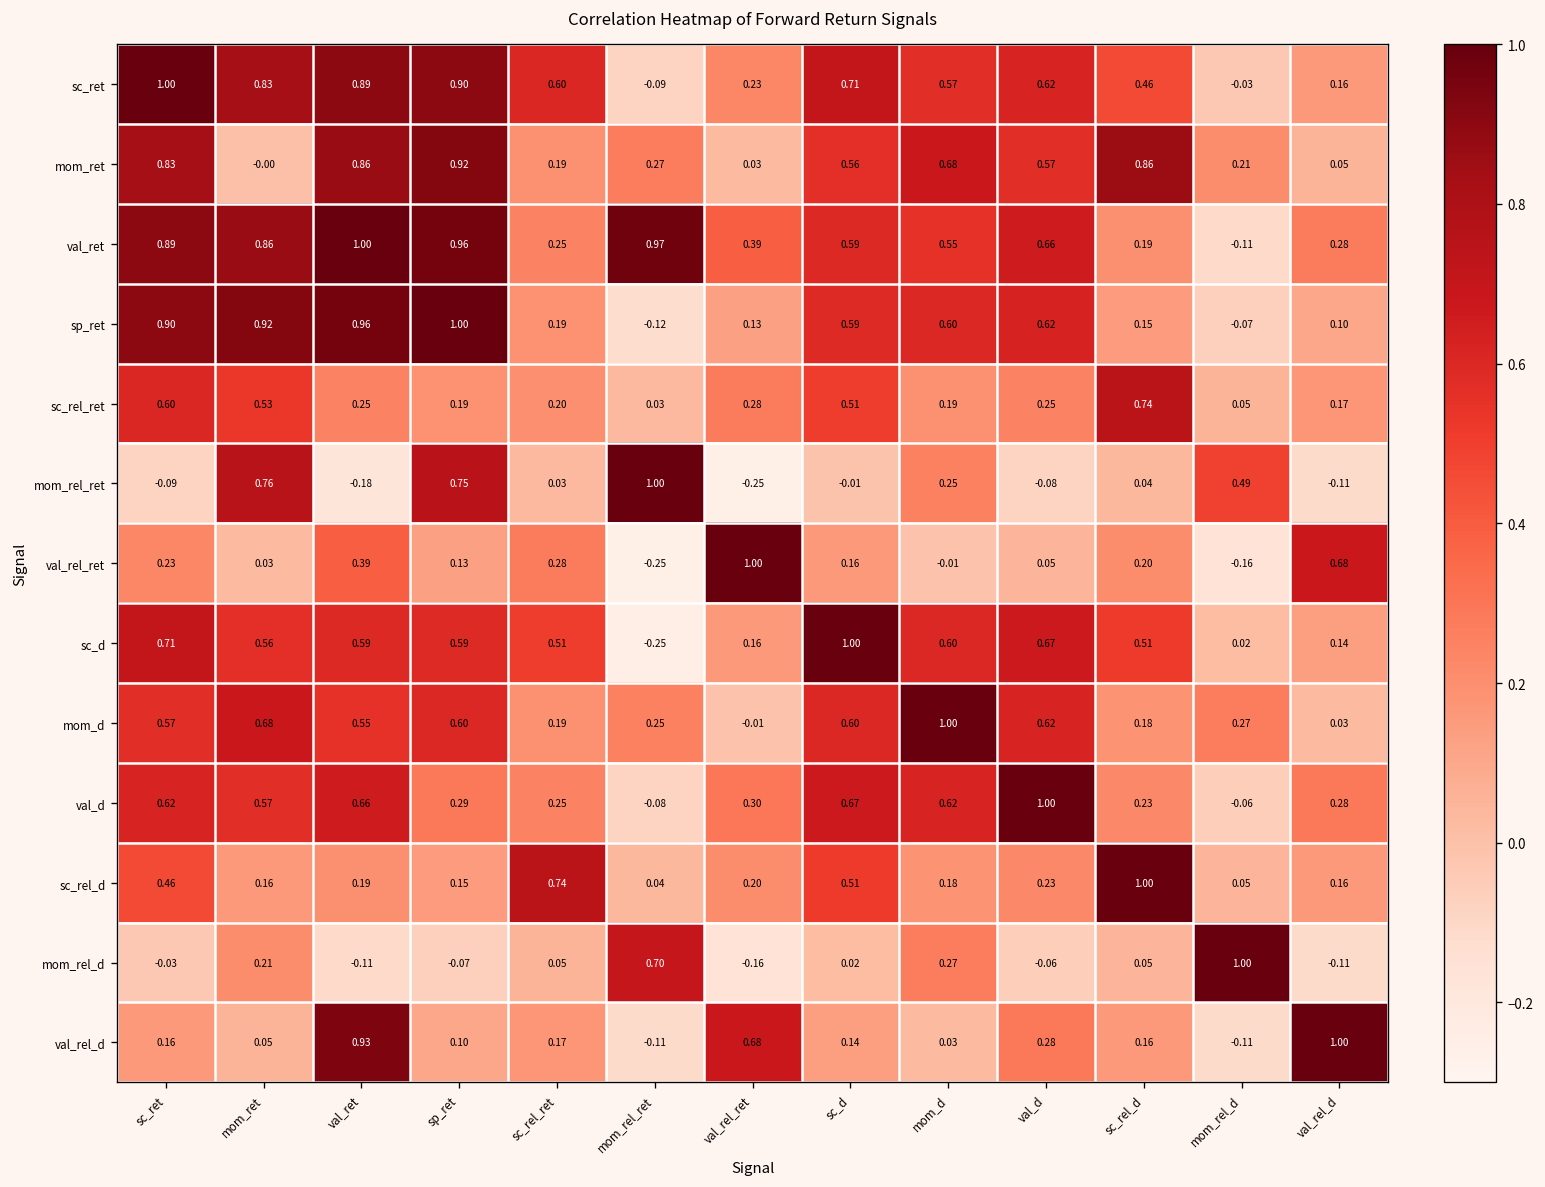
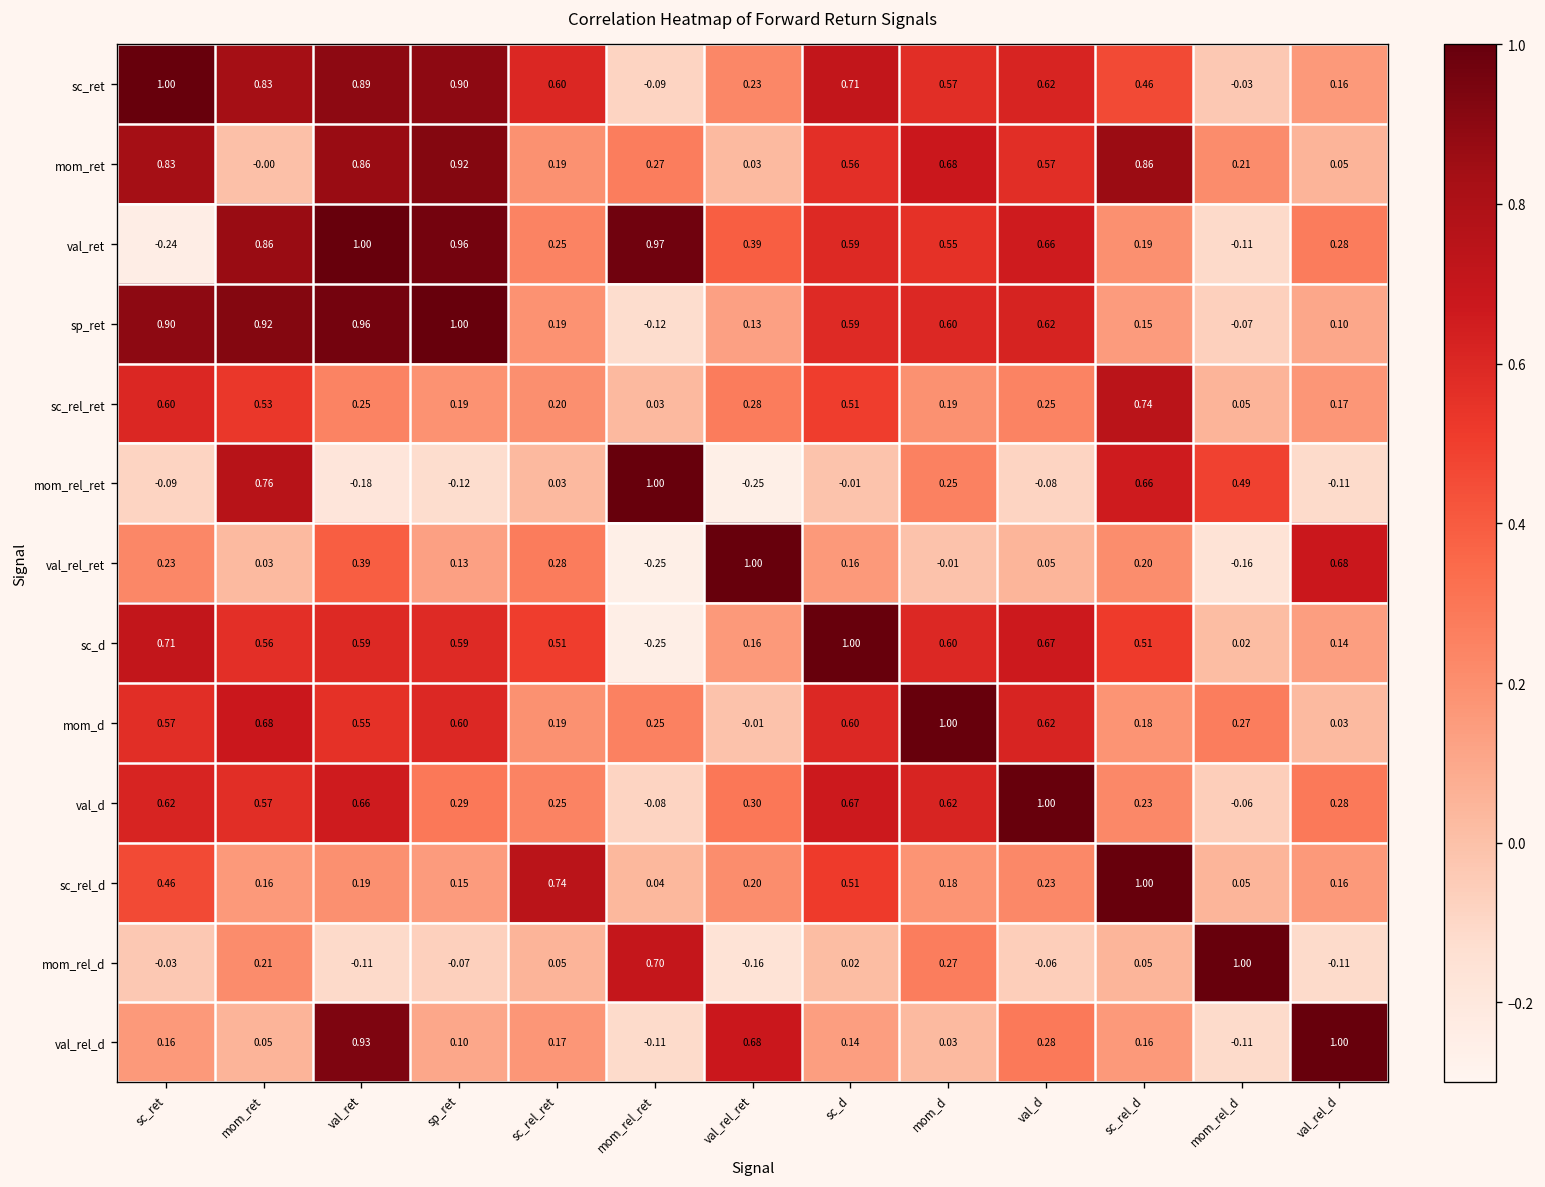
  {
    "sc_ret": {
      "sc_ret": 1.00,
      "mom_ret": 0.83,
      "val_ret": 0.89,
      "sp_ret": 0.90,
      "sc_rel_ret": 0.60,
      "mom_rel_ret": -0.09,
      "val_rel_ret": 0.23,
      "sc_d": 0.71,
      "mom_d": 0.57,
      "val_d": 0.62,
      "sc_rel_d": 0.46,
      "mom_rel_d": -0.03,
      "val_rel_d": 0.16
    },
    "mom_ret": {
      "sc_ret": 0.83,
      "mom_ret": -0.00,
      "val_ret": 0.86,
      "sp_ret": 0.92,
      "sc_rel_ret": 0.19,
      "mom_rel_ret": 0.27,
      "val_rel_ret": 0.03,
      "sc_d": 0.56,
      "mom_d": 0.68,
      "val_d": 0.57,
      "sc_rel_d": 0.86,
      "mom_rel_d": 0.21,
      "val_rel_d": 0.05
    },
    "val_ret": {
-     "sc_ret": 0.89,
+     "sc_ret": -0.24,
      "mom_ret": 0.86,
      "val_ret": 1.00,
      "sp_ret": 0.96,
      "sc_rel_ret": 0.25,
      "mom_rel_ret": 0.97,
      "val_rel_ret": 0.39,
      "sc_d": 0.59,
      "mom_d": 0.55,
      "val_d": 0.66,
      "sc_rel_d": 0.19,
      "mom_rel_d": -0.11,
      "val_rel_d": 0.28
    },
    "sp_ret": {
      "sc_ret": 0.90,
      "mom_ret": 0.92,
      "val_ret": 0.96,
      "sp_ret": 1.00,
      "sc_rel_ret": 0.19,
      "mom_rel_ret": -0.12,
      "val_rel_ret": 0.13,
      "sc_d": 0.59,
      "mom_d": 0.60,
      "val_d": 0.62,
      "sc_rel_d": 0.15,
      "mom_rel_d": -0.07,
      "val_rel_d": 0.10
    },
    "sc_rel_ret": {
      "sc_ret": 0.60,
      "mom_ret": 0.53,
      "val_ret": 0.25,
      "sp_ret": 0.19,
      "sc_rel_ret": 0.20,
      "mom_rel_ret": 0.03,
      "val_rel_ret": 0.28,
      "sc_d": 0.51,
      "mom_d": 0.19,
      "val_d": 0.25,
      "sc_rel_d": 0.74,
      "mom_rel_d": 0.05,
      "val_rel_d": 0.17
    },
    "mom_rel_ret": {
      "sc_ret": -0.09,
      "mom_ret": 0.76,
      "val_ret": -0.18,
-     "sp_ret": 0.75,
+     "sp_ret": -0.12,
      "sc_rel_ret": 0.03,
      "mom_rel_ret": 1.00,
      "val_rel_ret": -0.25,
      "sc_d": -0.01,
      "mom_d": 0.25,
      "val_d": -0.08,
-     "sc_rel_d": 0.04,
+     "sc_rel_d": 0.66,
      "mom_rel_d": 0.49,
      "val_rel_d": -0.11
    },
    "val_rel_ret": {
      "sc_ret": 0.23,
      "mom_ret": 0.03,
      "val_ret": 0.39,
      "sp_ret": 0.13,
      "sc_rel_ret": 0.28,
      "mom_rel_ret": -0.25,
      "val_rel_ret": 1.00,
      "sc_d": 0.16,
      "mom_d": -0.01,
      "val_d": 0.05,
      "sc_rel_d": 0.20,
      "mom_rel_d": -0.16,
      "val_rel_d": 0.68
    },
    "sc_d": {
      "sc_ret": 0.71,
      "mom_ret": 0.56,
      "val_ret": 0.59,
      "sp_ret": 0.59,
      "sc_rel_ret": 0.51,
      "mom_rel_ret": -0.25,
      "val_rel_ret": 0.16,
      "sc_d": 1.00,
      "mom_d": 0.60,
      "val_d": 0.67,
      "sc_rel_d": 0.51,
      "mom_rel_d": 0.02,
      "val_rel_d": 0.14
    },
    "mom_d": {
      "sc_ret": 0.57,
      "mom_ret": 0.68,
      "val_ret": 0.55,
      "sp_ret": 0.60,
      "sc_rel_ret": 0.19,
      "mom_rel_ret": 0.25,
      "val_rel_ret": -0.01,
      "sc_d": 0.60,
      "mom_d": 1.00,
      "val_d": 0.62,
      "sc_rel_d": 0.18,
      "mom_rel_d": 0.27,
      "val_rel_d": 0.03
    },
    "val_d": {
      "sc_ret": 0.62,
      "mom_ret": 0.57,
      "val_ret": 0.66,
      "sp_ret": 0.29,
      "sc_rel_ret": 0.25,
      "mom_rel_ret": -0.08,
      "val_rel_ret": 0.30,
      "sc_d": 0.67,
      "mom_d": 0.62,
      "val_d": 1.00,
      "sc_rel_d": 0.23,
      "mom_rel_d": -0.06,
      "val_rel_d": 0.28
    },
    "sc_rel_d": {
      "sc_ret": 0.46,
      "mom_ret": 0.16,
      "val_ret": 0.19,
      "sp_ret": 0.15,
      "sc_rel_ret": 0.74,
      "mom_rel_ret": 0.04,
      "val_rel_ret": 0.20,
      "sc_d": 0.51,
      "mom_d": 0.18,
      "val_d": 0.23,
      "sc_rel_d": 1.00,
      "mom_rel_d": 0.05,
      "val_rel_d": 0.16
    },
    "mom_rel_d": {
      "sc_ret": -0.03,
      "mom_ret": 0.21,
      "val_ret": -0.11,
      "sp_ret": -0.07,
      "sc_rel_ret": 0.05,
      "mom_rel_ret": 0.70,
      "val_rel_ret": -0.16,
      "sc_d": 0.02,
      "mom_d": 0.27,
      "val_d": -0.06,
      "sc_rel_d": 0.05,
      "mom_rel_d": 1.00,
      "val_rel_d": -0.11
    },
    "val_rel_d": {
      "sc_ret": 0.16,
      "mom_ret": 0.05,
      "val_ret": 0.93,
      "sp_ret": 0.10,
      "sc_rel_ret": 0.17,
      "mom_rel_ret": -0.11,
      "val_rel_ret": 0.68,
      "sc_d": 0.14,
      "mom_d": 0.03,
      "val_d": 0.28,
      "sc_rel_d": 0.16,
      "mom_rel_d": -0.11,
      "val_rel_d": 1.00
    }
  }
